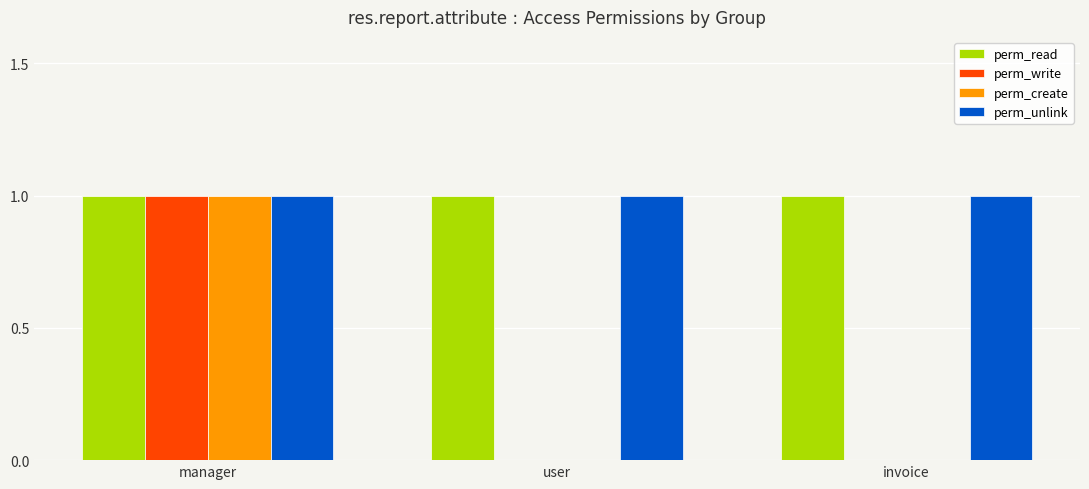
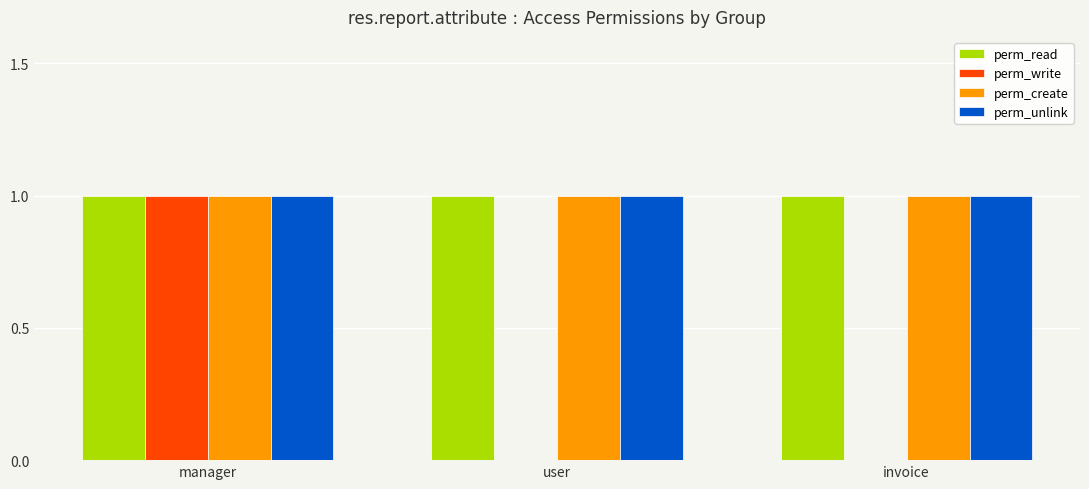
  {
    "perm_read": {
      "manager": 1,
      "user": 1,
      "invoice": 1
    },
    "perm_write": {
      "manager": 1,
      "user": 0,
      "invoice": 0
    },
    "perm_create": {
      "manager": 1,
-     "user": 0,
-     "invoice": 0
+     "user": 1,
+     "invoice": 1
    },
    "perm_unlink": {
      "manager": 1,
      "user": 1,
      "invoice": 1
    }
  }
